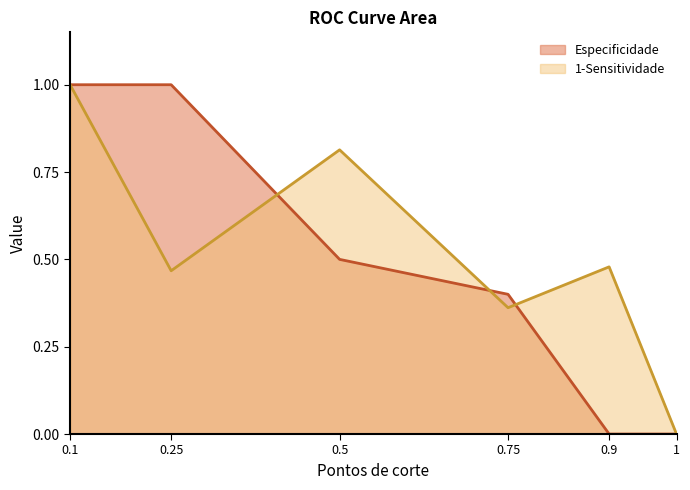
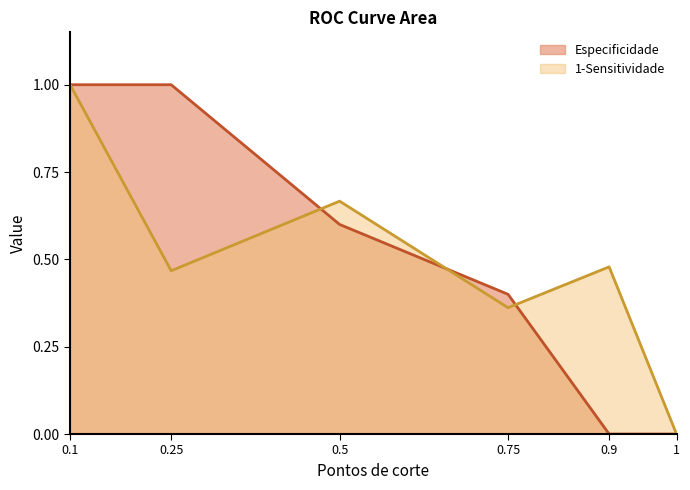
  {
    "Especificidade": {
      "0.25": 1.0,
-     "0.5": 0.5,
+     "0.5": 0.6,
      "0.75": 0.4,
      "0.9": 0.0
    },
    "1-Sensitividade": {
      "0.25": 0.47,
-     "0.5": 0.81,
+     "0.5": 0.67,
      "0.75": 0.36,
      "0.9": 0.48
    }
  }
